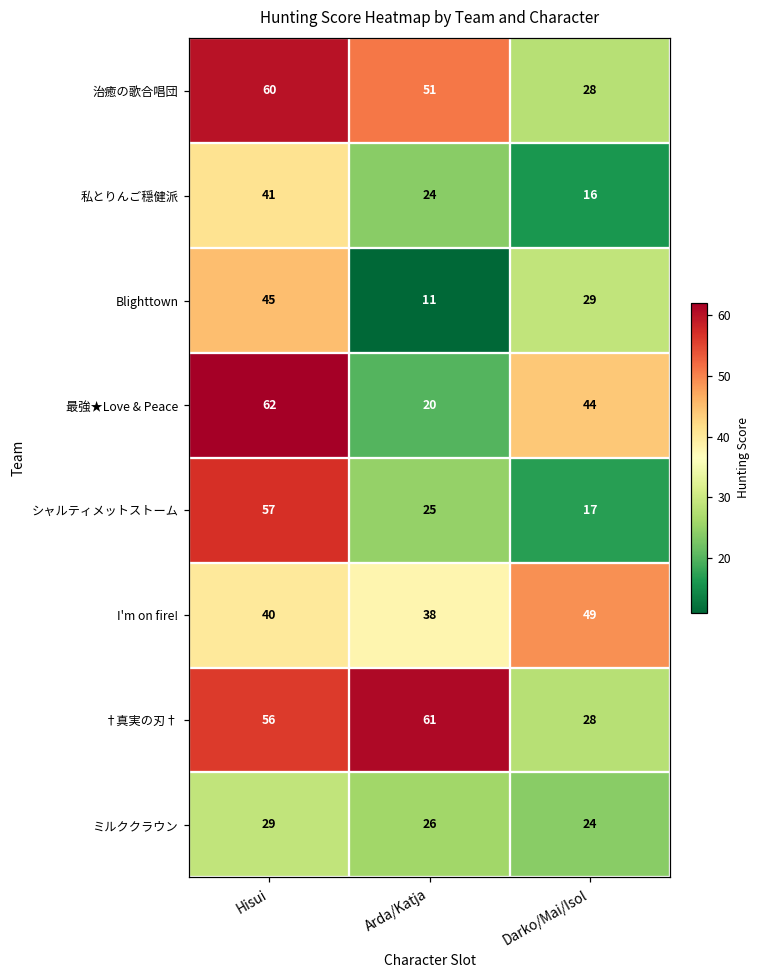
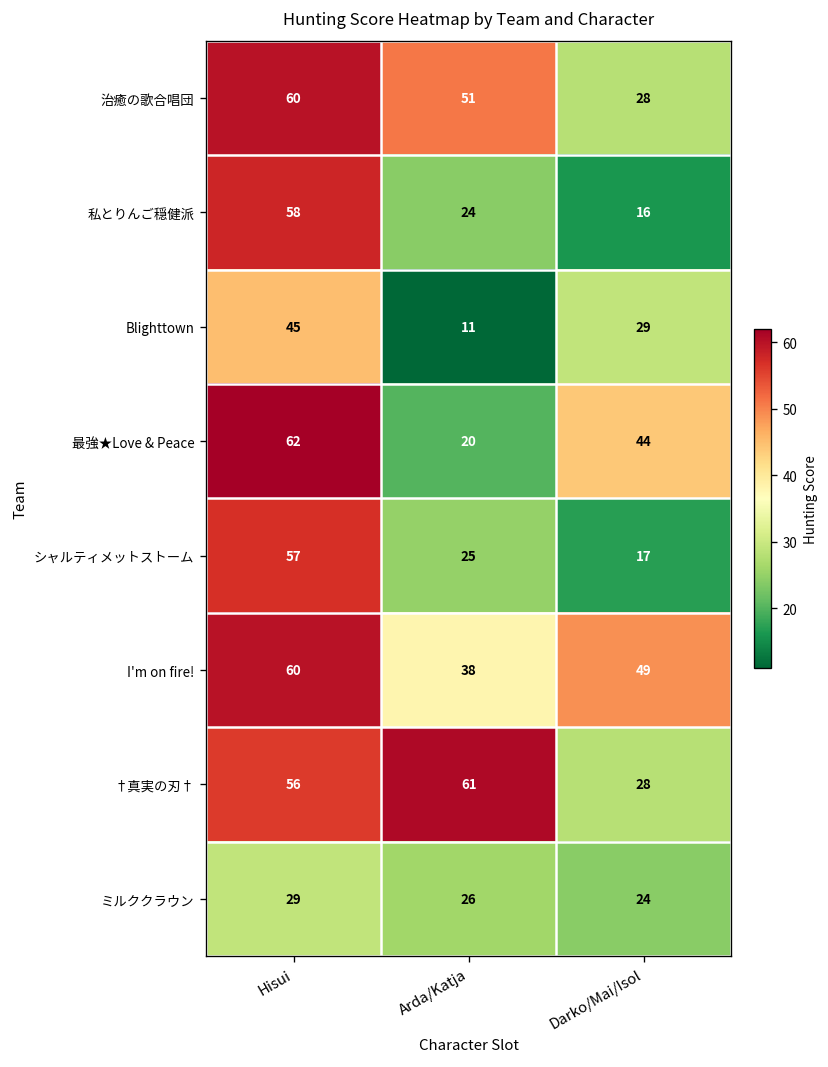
  {
    "治癒の歌合唱団": {
      "Hisui": 60,
      "Arda/Katja": 51,
      "Darko/Mai/Isol": 28
    },
    "私とりんご穏健派": {
-     "Hisui": 41,
+     "Hisui": 58,
      "Arda/Katja": 24,
      "Darko/Mai/Isol": 16
    },
    "Blighttown": {
      "Hisui": 45,
      "Arda/Katja": 11,
      "Darko/Mai/Isol": 29
    },
    "最強★Love & Peace": {
      "Hisui": 62,
      "Arda/Katja": 20,
      "Darko/Mai/Isol": 44
    },
    "シャルティメットストーム": {
      "Hisui": 57,
      "Arda/Katja": 25,
      "Darko/Mai/Isol": 17
    },
    "I'm on fire!": {
-     "Hisui": 40,
+     "Hisui": 60,
      "Arda/Katja": 38,
      "Darko/Mai/Isol": 49
    },
    "†真実の刃†": {
      "Hisui": 56,
      "Arda/Katja": 61,
      "Darko/Mai/Isol": 28
    },
    "ミルククラウン": {
      "Hisui": 29,
      "Arda/Katja": 26,
      "Darko/Mai/Isol": 24
    }
  }
